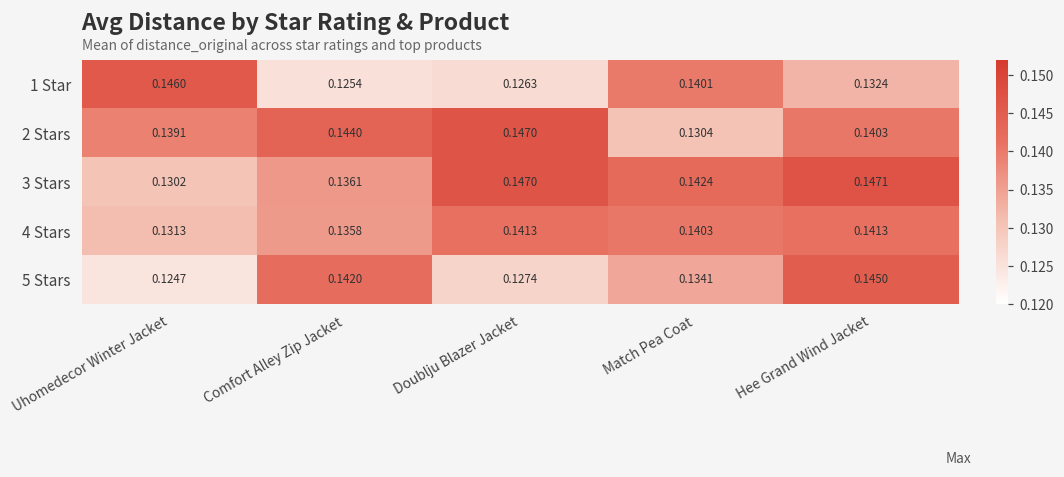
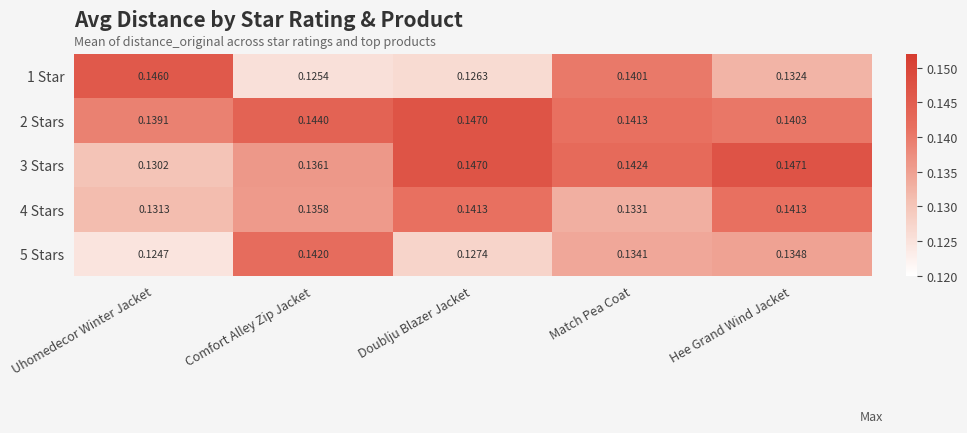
  {
    "1 Star": {
      "Uhomedecor Winter Jacket": 0.1460,
      "Comfort Alley Zip Jacket": 0.1254,
      "Doublju Blazer Jacket": 0.1263,
      "Match Pea Coat": 0.1401,
      "Hee Grand Wind Jacket": 0.1324
    },
    "2 Stars": {
      "Uhomedecor Winter Jacket": 0.1391,
      "Comfort Alley Zip Jacket": 0.1440,
      "Doublju Blazer Jacket": 0.1470,
-     "Match Pea Coat": 0.1304,
+     "Match Pea Coat": 0.1413,
      "Hee Grand Wind Jacket": 0.1403
    },
    "3 Stars": {
      "Uhomedecor Winter Jacket": 0.1302,
      "Comfort Alley Zip Jacket": 0.1361,
      "Doublju Blazer Jacket": 0.1470,
      "Match Pea Coat": 0.1424,
      "Hee Grand Wind Jacket": 0.1471
    },
    "4 Stars": {
      "Uhomedecor Winter Jacket": 0.1313,
      "Comfort Alley Zip Jacket": 0.1358,
      "Doublju Blazer Jacket": 0.1413,
-     "Match Pea Coat": 0.1403,
+     "Match Pea Coat": 0.1331,
      "Hee Grand Wind Jacket": 0.1413
    },
    "5 Stars": {
      "Uhomedecor Winter Jacket": 0.1247,
      "Comfort Alley Zip Jacket": 0.1420,
      "Doublju Blazer Jacket": 0.1274,
      "Match Pea Coat": 0.1341,
-     "Hee Grand Wind Jacket": 0.1450
+     "Hee Grand Wind Jacket": 0.1348
    }
  }
